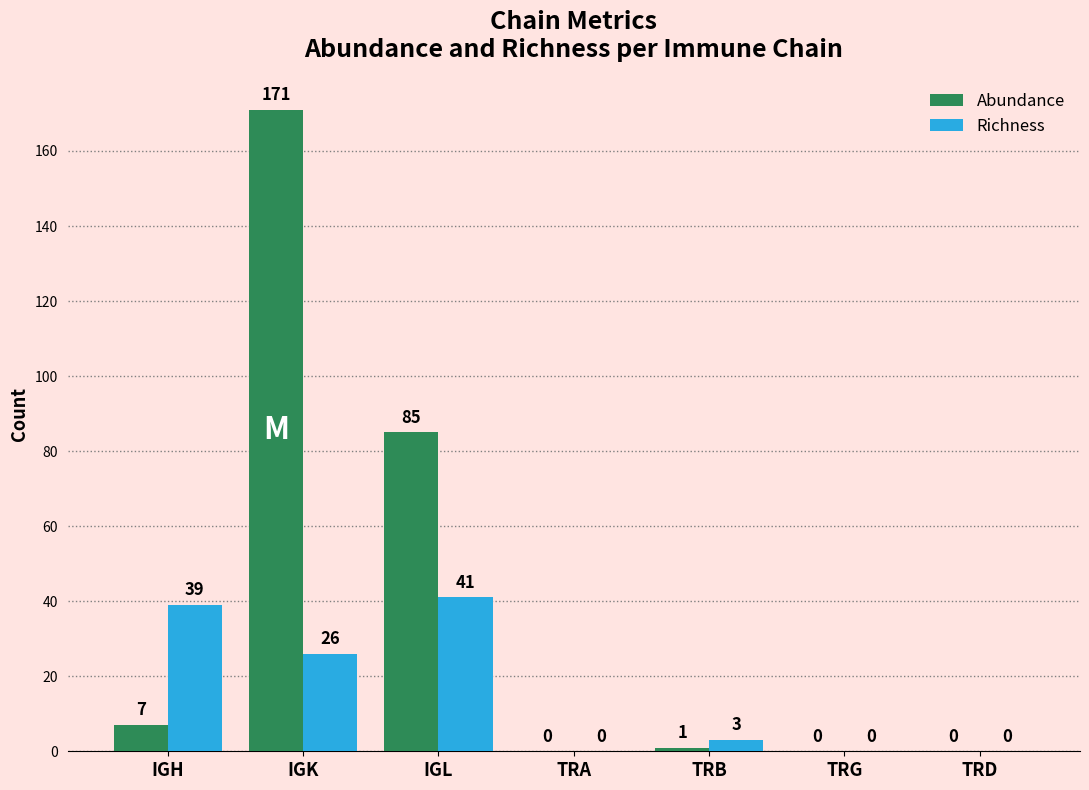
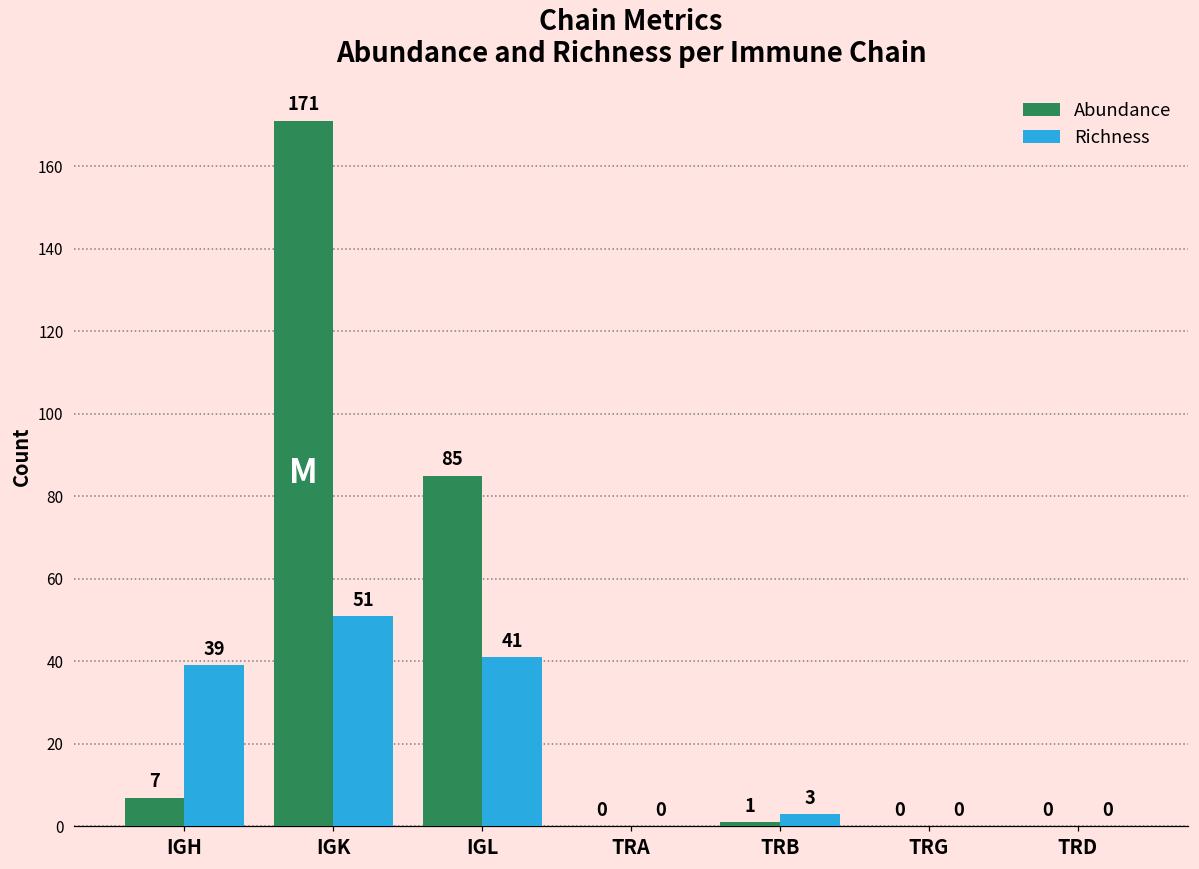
  {
    "Abundance": {
      "IGH": 7,
      "IGK": 171,
      "IGL": 85,
      "TRA": 0,
      "TRB": 1,
      "TRG": 0,
      "TRD": 0
    },
    "Richness": {
      "IGH": 39,
-     "IGK": 26,
+     "IGK": 51,
      "IGL": 41,
      "TRA": 0,
      "TRB": 3,
      "TRG": 0,
      "TRD": 0
    }
  }
